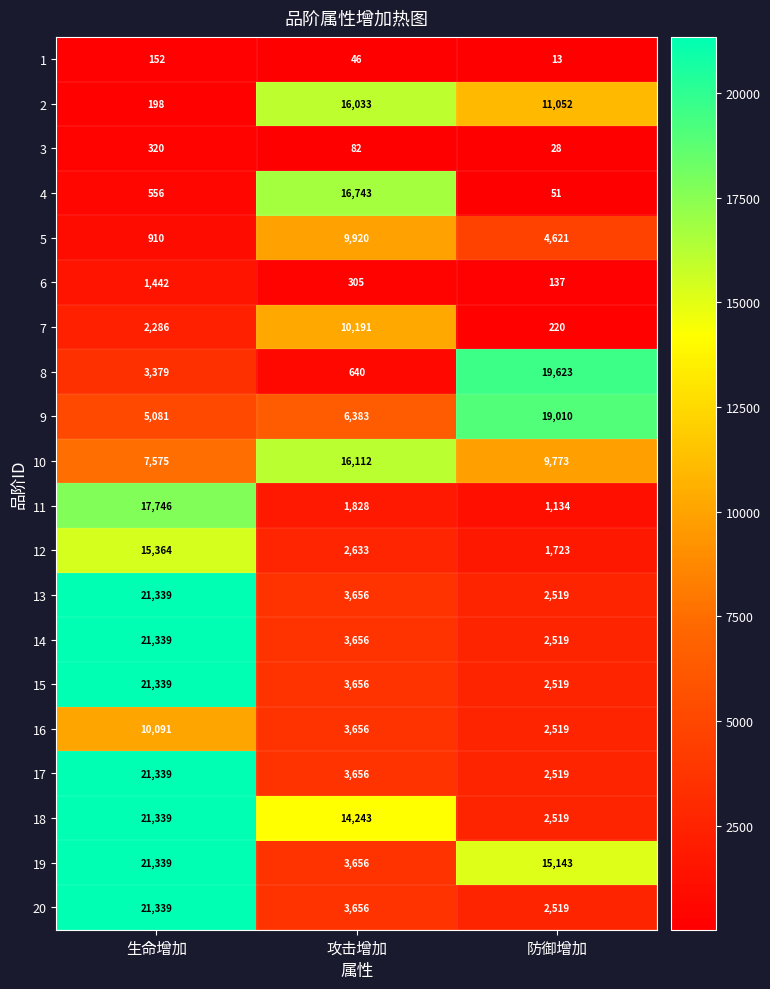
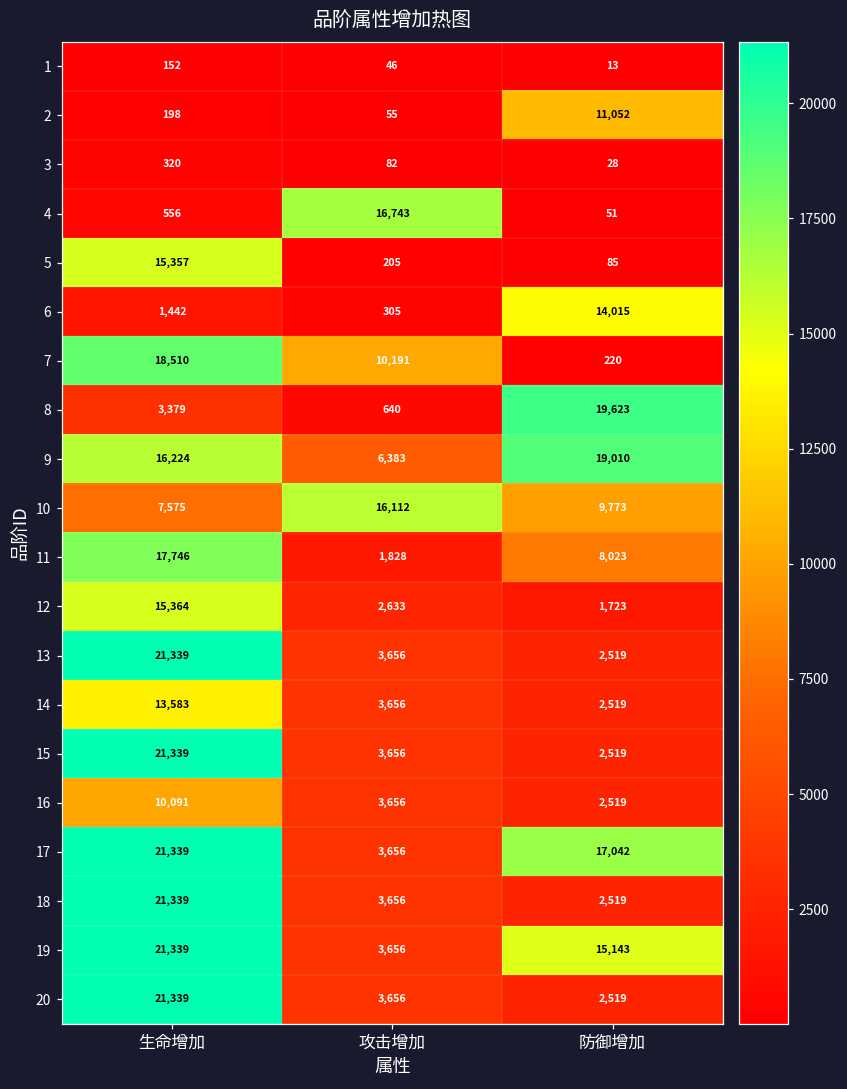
  {
    "1": {
      "生命增加": "152",
      "攻击增加": "46",
      "防御增加": "13"
    },
    "2": {
      "生命增加": "198",
-     "攻击增加": "16,033",
+     "攻击增加": "55",
      "防御增加": "11,052"
    },
    "3": {
      "生命增加": "320",
      "攻击增加": "82",
      "防御增加": "28"
    },
    "4": {
      "生命增加": "556",
      "攻击增加": "16,743",
      "防御增加": "51"
    },
    "5": {
-     "生命增加": "910",
-     "攻击增加": "9,920",
-     "防御增加": "4,621"
+     "生命增加": "15,357",
+     "攻击增加": "205",
+     "防御增加": "85"
    },
    "6": {
      "生命增加": "1,442",
      "攻击增加": "305",
-     "防御增加": "137"
+     "防御增加": "14,015"
    },
    "7": {
-     "生命增加": "2,286",
+     "生命增加": "18,510",
      "攻击增加": "10,191",
      "防御增加": "220"
    },
    "8": {
      "生命增加": "3,379",
      "攻击增加": "640",
      "防御增加": "19,623"
    },
    "9": {
-     "生命增加": "5,081",
+     "生命增加": "16,224",
      "攻击增加": "6,383",
      "防御增加": "19,010"
    },
    "10": {
      "生命增加": "7,575",
      "攻击增加": "16,112",
      "防御增加": "9,773"
    },
    "11": {
      "生命增加": "17,746",
      "攻击增加": "1,828",
-     "防御增加": "1,134"
+     "防御增加": "8,023"
    },
    "12": {
      "生命增加": "15,364",
      "攻击增加": "2,633",
      "防御增加": "1,723"
    },
    "13": {
      "生命增加": "21,339",
      "攻击增加": "3,656",
      "防御增加": "2,519"
    },
    "14": {
-     "生命增加": "21,339",
+     "生命增加": "13,583",
      "攻击增加": "3,656",
      "防御增加": "2,519"
    },
    "15": {
      "生命增加": "21,339",
      "攻击增加": "3,656",
      "防御增加": "2,519"
    },
    "16": {
      "生命增加": "10,091",
      "攻击增加": "3,656",
      "防御增加": "2,519"
    },
    "17": {
      "生命增加": "21,339",
      "攻击增加": "3,656",
-     "防御增加": "2,519"
+     "防御增加": "17,042"
    },
    "18": {
      "生命增加": "21,339",
-     "攻击增加": "14,243",
+     "攻击增加": "3,656",
      "防御增加": "2,519"
    },
    "19": {
      "生命增加": "21,339",
      "攻击增加": "3,656",
      "防御增加": "15,143"
    },
    "20": {
      "生命增加": "21,339",
      "攻击增加": "3,656",
      "防御增加": "2,519"
    }
  }
